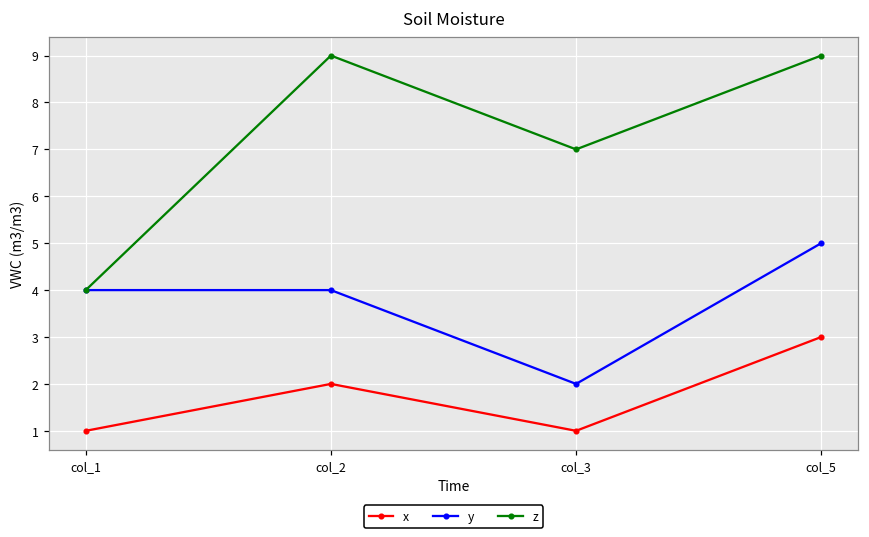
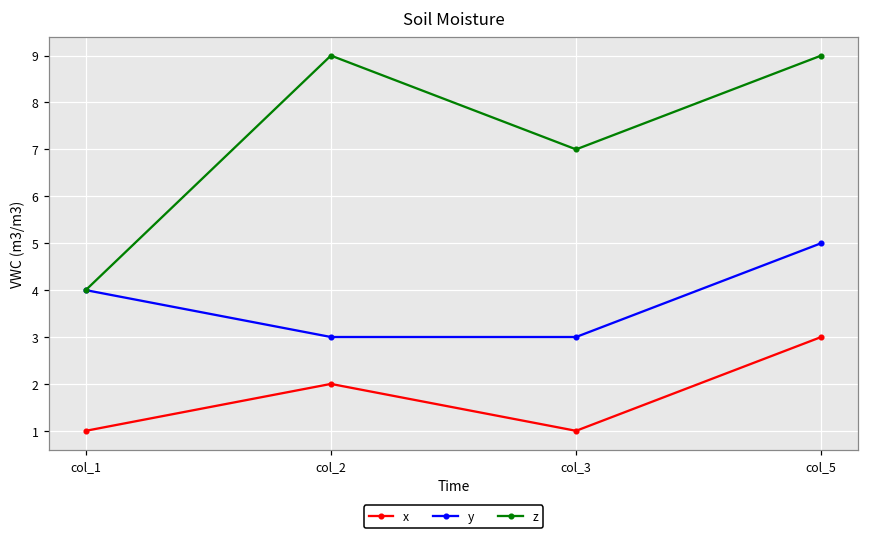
  {
    "x": {
      "col_1": 1,
      "col_2": 2,
      "col_3": 1,
      "col_5": 3
    },
    "y": {
-     "col_2": 4,
-     "col_3": 2,
+     "col_2": 3,
+     "col_3": 3,
      "col_5": 5
    },
    "z": {
      "col_2": 9,
      "col_3": 7,
      "col_5": 9
    }
  }
